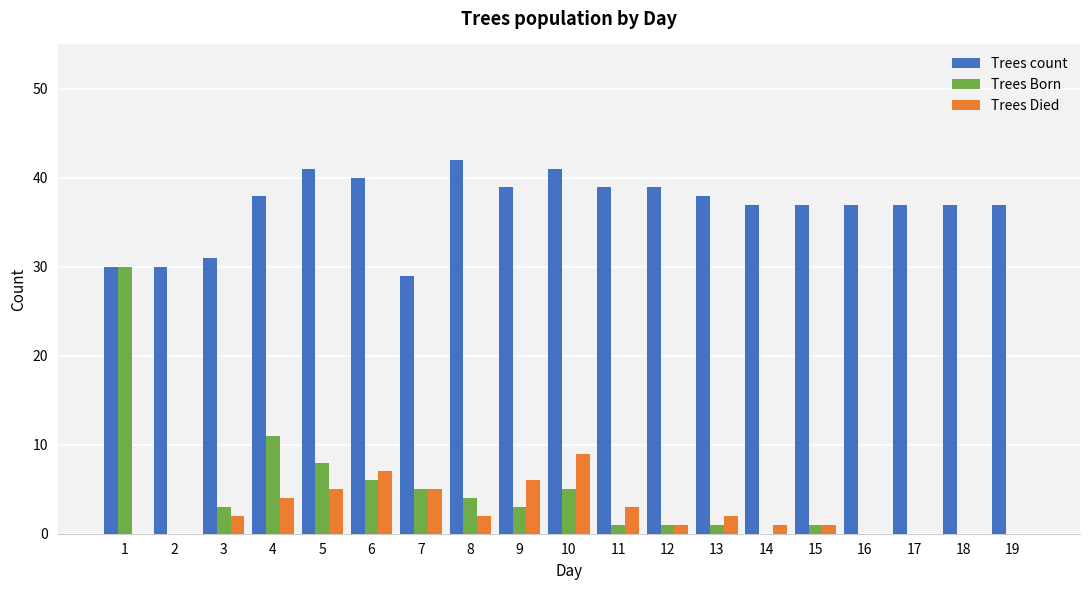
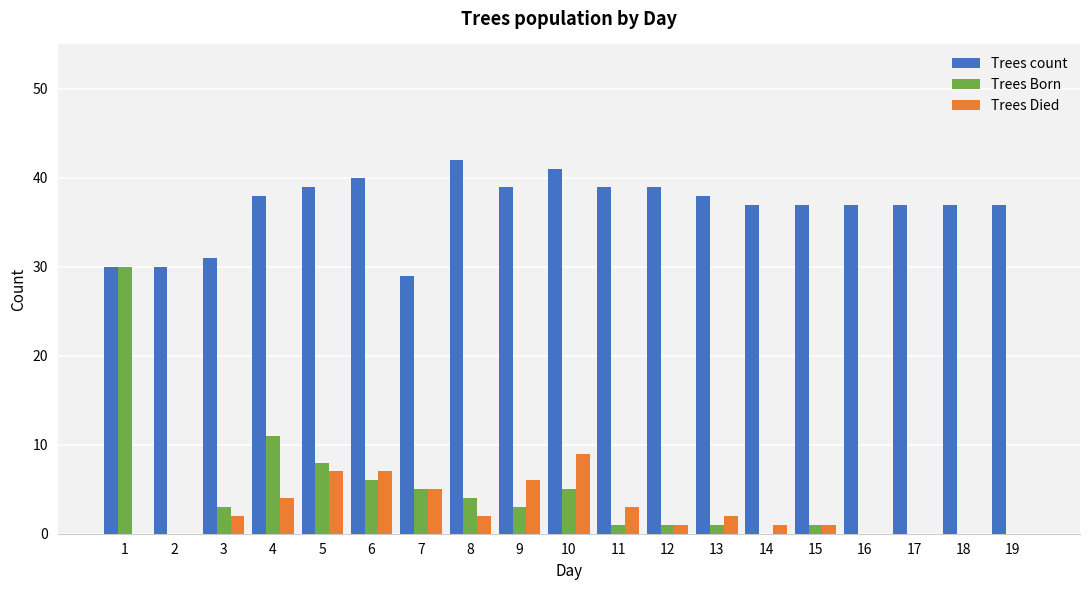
  {
    "Trees count": {
      "1": 30,
      "2": 30,
      "3": 31,
      "4": 38,
-     "5": 41,
+     "5": 39,
      "6": 40,
      "7": 29,
      "8": 42,
      "9": 39,
      "10": 41,
      "11": 39,
      "12": 39,
      "13": 38,
      "14": 37,
      "15": 37,
      "16": 37,
      "17": 37,
      "18": 37,
      "19": 37
    },
    "Trees Born": {
      "1": 30,
      "2": 0,
      "3": 3,
      "4": 11,
      "5": 8,
      "6": 6,
      "7": 5,
      "8": 4,
      "9": 3,
      "10": 5,
      "11": 1,
      "12": 1,
      "13": 1,
      "14": 0,
      "15": 1,
      "16": 0,
      "17": 0,
      "18": 0,
      "19": 0
    },
    "Trees Died": {
      "1": 0,
      "2": 0,
      "3": 2,
      "4": 4,
-     "5": 5,
+     "5": 7,
      "6": 7,
      "7": 5,
      "8": 2,
      "9": 6,
      "10": 9,
      "11": 3,
      "12": 1,
      "13": 2,
      "14": 1,
      "15": 1,
      "16": 0,
      "17": 0,
      "18": 0,
      "19": 0
    }
  }
